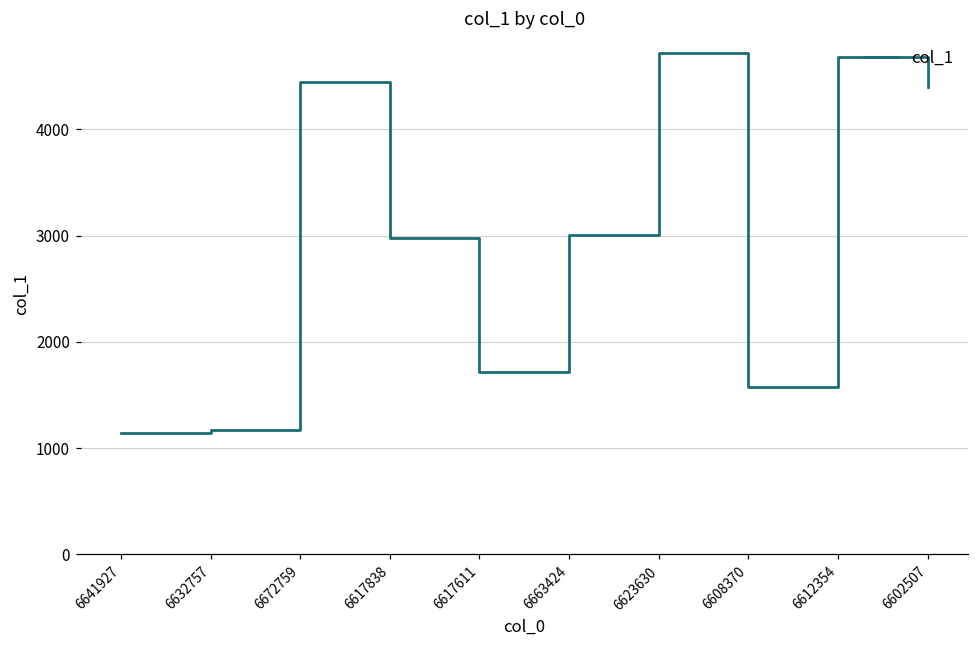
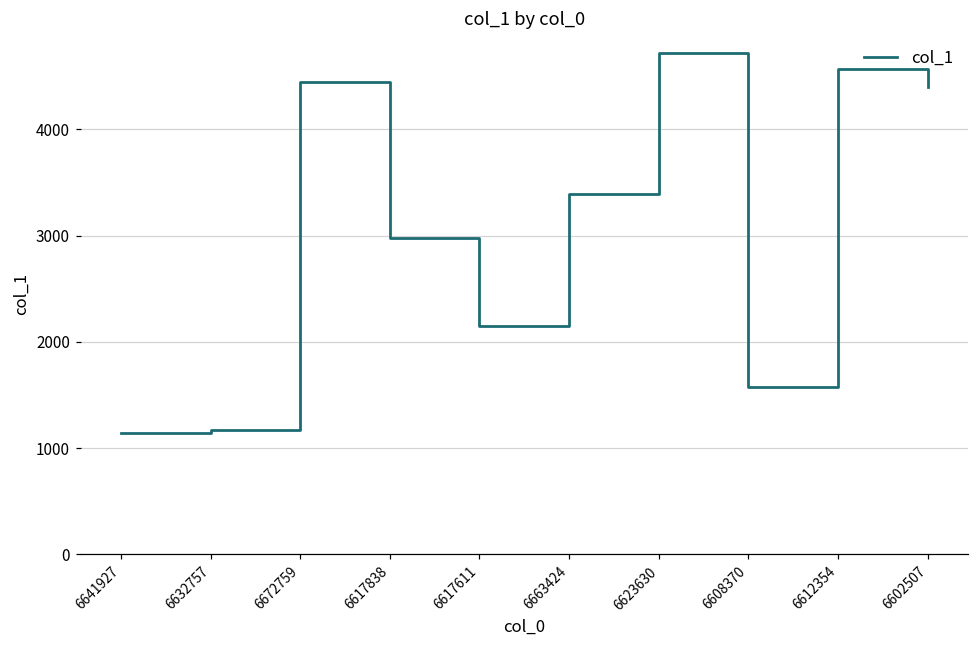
  {
    "6641927": 1100,
    "6632757": 1200,
    "6672759": 4400,
    "6617838": 3000,
-   "6617611": 1700,
-   "6663424": 3000,
+   "6617611": 2200,
+   "6663424": 3400,
    "6623630": 4700,
    "6608370": 1600,
-   "6612354": 4700,
+   "6612354": 4600,
    "6602507": 4400
  }
